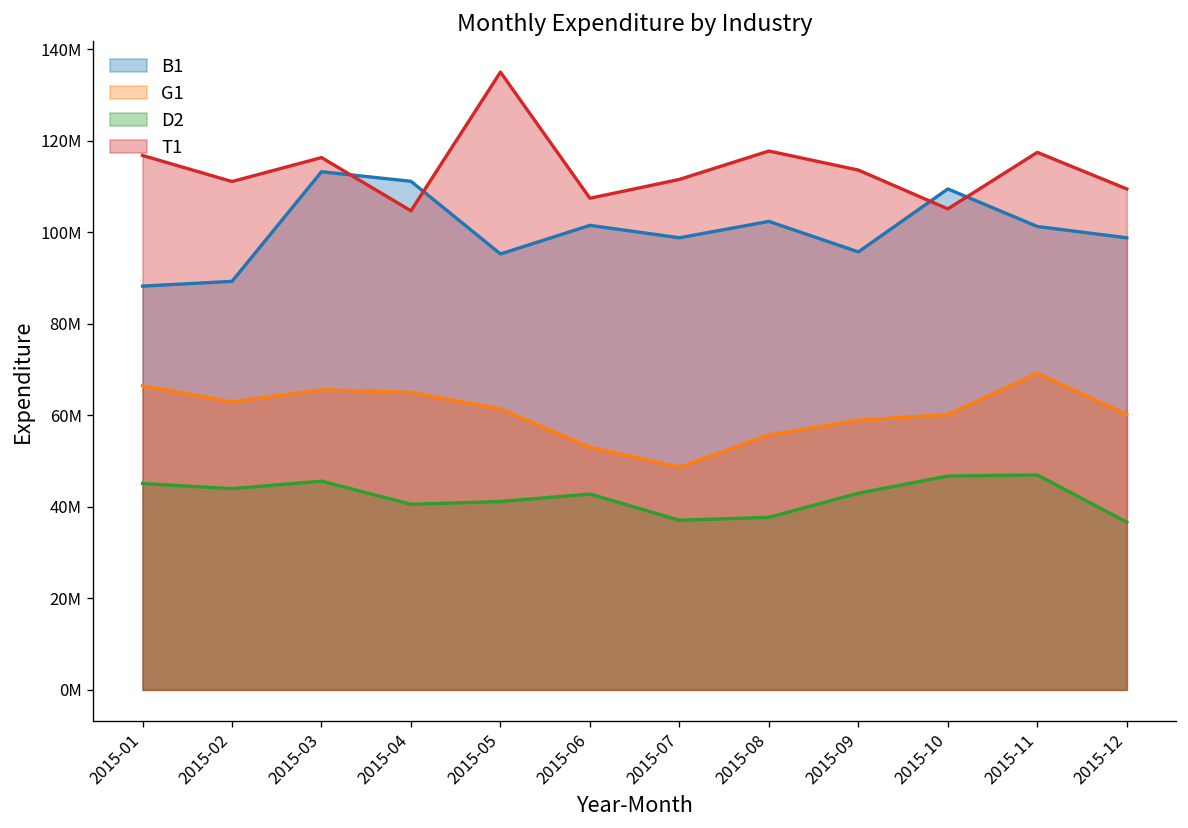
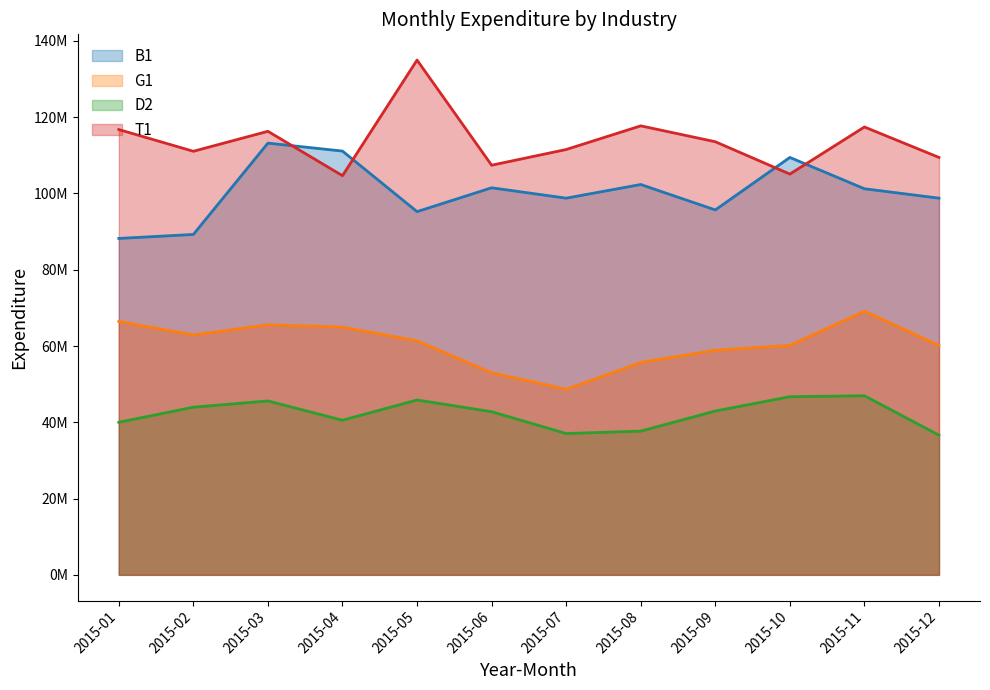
  {
    "B1": {
      "2015-01": 88000000,
      "2015-02": 89000000,
      "2015-03": 113000000,
      "2015-04": 111000000,
      "2015-05": 95000000,
      "2015-06": 101000000,
      "2015-07": 99000000,
      "2015-08": 102000000,
      "2015-09": 96000000,
      "2015-10": 109000000,
      "2015-11": 101000000,
      "2015-12": 99000000
    },
    "D2": {
-     "2015-01": 45000000,
+     "2015-01": 40000000,
      "2015-02": 44000000,
      "2015-03": 46000000,
      "2015-04": 41000000,
-     "2015-05": 41000000,
+     "2015-05": 46000000,
      "2015-06": 43000000,
      "2015-07": 37000000,
      "2015-08": 38000000,
      "2015-09": 43000000,
      "2015-10": 47000000,
      "2015-11": 47000000,
      "2015-12": 37000000
    }
  }
